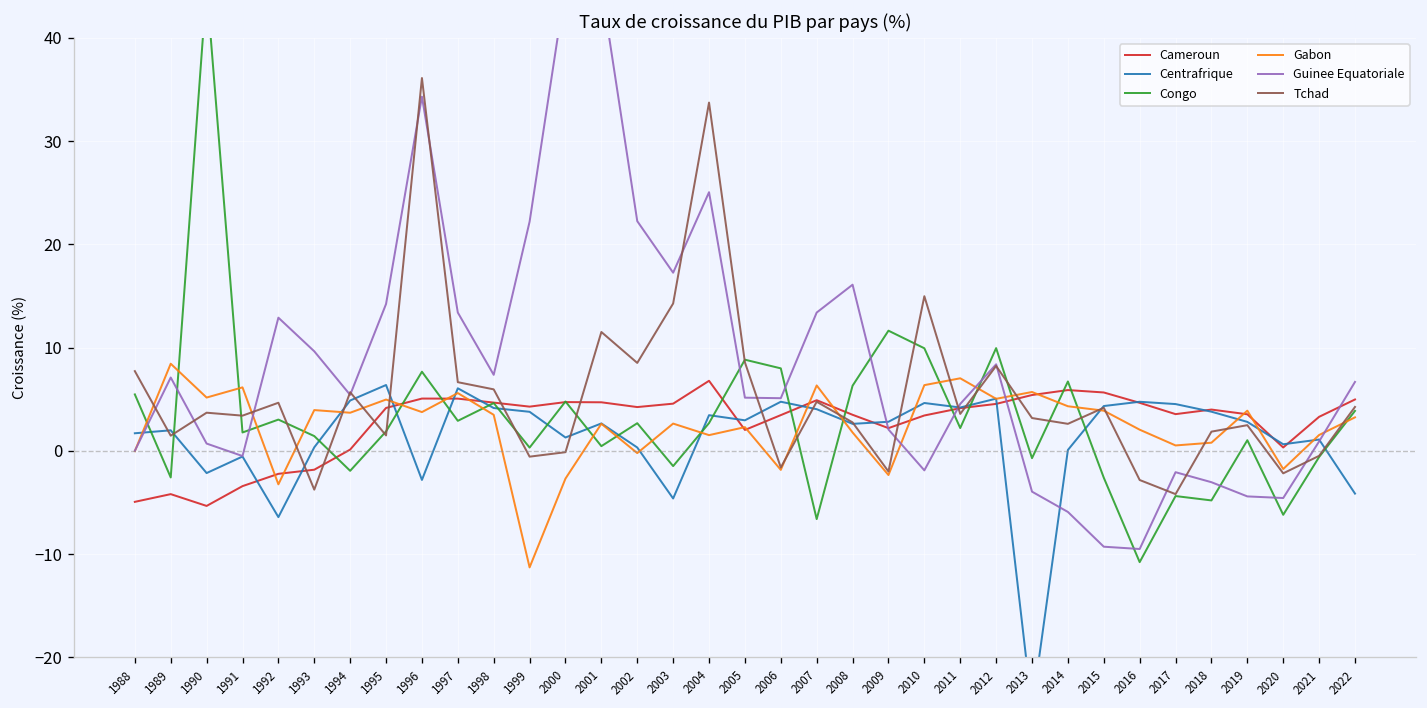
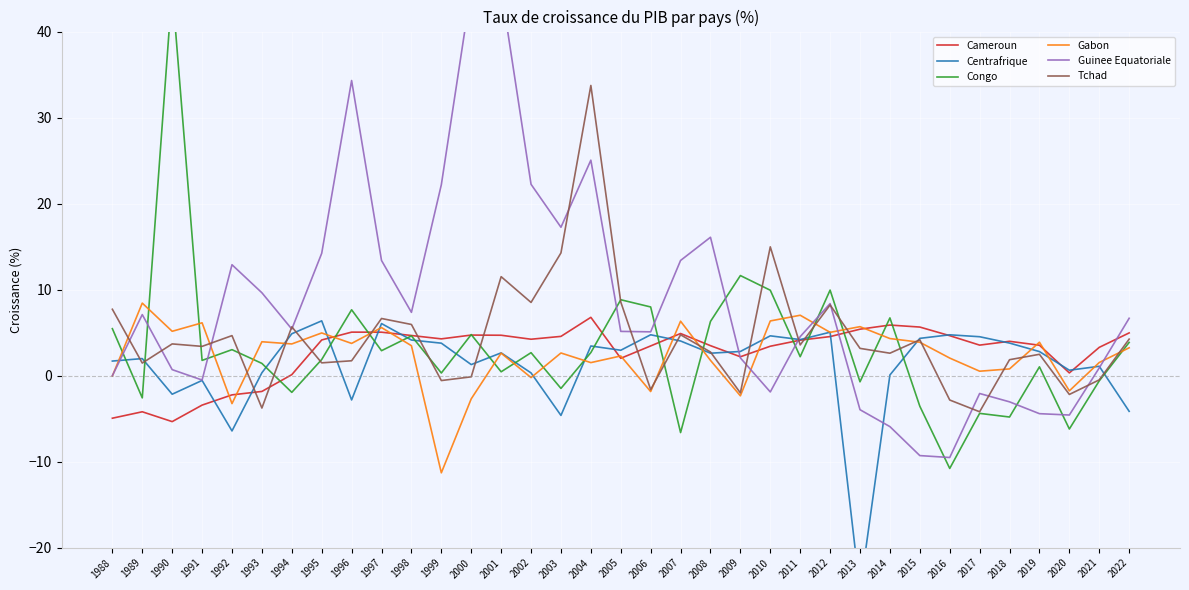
  {
    "Cameroun": {
      "1988": -5,
      "1989": -4,
      "1990": -5,
      "1991": -3,
      "1992": -2,
      "1993": -2,
      "1994": 0,
      "1995": 4,
      "1996": 5,
      "1997": 5,
      "1999": 4,
      "2001": 5,
      "2002": 4,
      "2003": 5,
      "2004": 7,
      "2006": 3,
      "2008": 3,
      "2010": 3,
      "2012": 5,
      "2014": 6,
      "2015": 6,
      "2017": 4,
      "2019": 4,
      "2020": 0,
      "2021": 3,
      "2022": 5
    },
    "Centrafrique": {
      "1988": 2,
      "1989": 2,
      "1990": -2,
      "1992": -6,
      "1993": 0,
      "1994": 5,
      "1995": 6,
      "1996": -3,
      "1997": 6,
      "1998": 4,
      "1999": 4,
      "2000": 1,
      "2002": 0,
      "2003": -5,
      "2004": 3,
      "2005": 3,
      "2006": 5,
      "2007": 4,
      "2009": 3,
      "2010": 5,
      "2014": 0,
      "2017": 5,
      "2019": 3,
      "2020": 1,
      "2022": -4
    },
    "Congo": {
      "1988": 5,
      "1989": -3,
      "1991": 2,
      "1992": 3,
      "1993": 1,
      "1994": -2,
      "1995": 2,
      "1996": 8,
      "1997": 3,
      "1999": 0,
      "2001": 0,
      "2002": 3,
      "2003": -1,
      "2004": 3,
      "2006": 8,
      "2007": -7,
      "2008": 6,
      "2009": 12,
      "2010": 10,
      "2011": 2,
      "2012": 10,
      "2013": -1,
      "2014": 7,
-     "2015": -3,
+     "2015": -4,
      "2016": -11,
      "2018": -5,
      "2019": 1,
      "2020": -6,
      "2022": 4
    },
    "Gabon": {
      "1989": 8,
      "1990": 5,
      "1991": 6,
      "1992": -3,
      "1993": 4,
      "1994": 4,
      "1995": 5,
      "1996": 4,
      "1997": 6,
      "1998": 3,
      "1999": -11,
      "2000": -3,
      "2002": 0,
      "2003": 3,
      "2004": 2,
      "2007": 6,
      "2008": 2,
      "2009": -2,
      "2010": 6,
      "2011": 7,
      "2014": 4,
      "2016": 2,
      "2017": 1,
      "2018": 1,
      "2019": 4,
      "2020": -2,
      "2021": 2,
      "2022": 3
    },
    "Guinee Equatoriale": {
      "1989": 7,
      "1990": 1,
      "1992": 13,
      "1993": 10,
      "1995": 14,
      "1996": 34,
      "1997": 13,
      "1998": 7,
      "1999": 22,
      "2002": 22,
      "2003": 17,
      "2004": 25,
      "2005": 5,
      "2006": 5,
      "2007": 13,
      "2008": 16,
      "2010": -2,
      "2011": 5,
      "2013": -4,
      "2014": -6,
      "2015": -9,
      "2016": -10,
      "2017": -2,
      "2018": -3,
      "2019": -4,
      "2020": -5,
      "2022": 7
    },
    "Tchad": {
      "1988": 8,
      "1989": 1,
      "1990": 4,
      "1991": 3,
      "1992": 5,
      "1993": -4,
      "1995": 1,
-     "1996": 36,
+     "1996": 2,
      "1997": 7,
      "1998": 6,
      "1999": -1,
      "2000": 0,
      "2001": 12,
      "2002": 9,
      "2003": 14,
      "2004": 34,
      "2009": -2,
      "2010": 15,
      "2011": 4,
      "2013": 3,
      "2014": 3,
      "2016": -3,
      "2018": 2,
      "2019": 2,
      "2020": -2,
      "2022": 4
    }
  }
